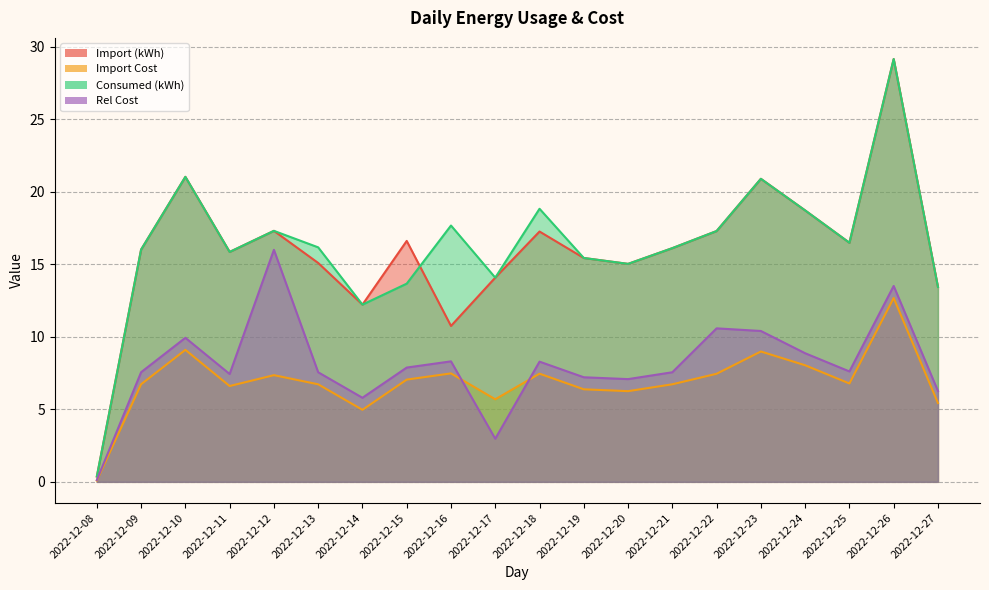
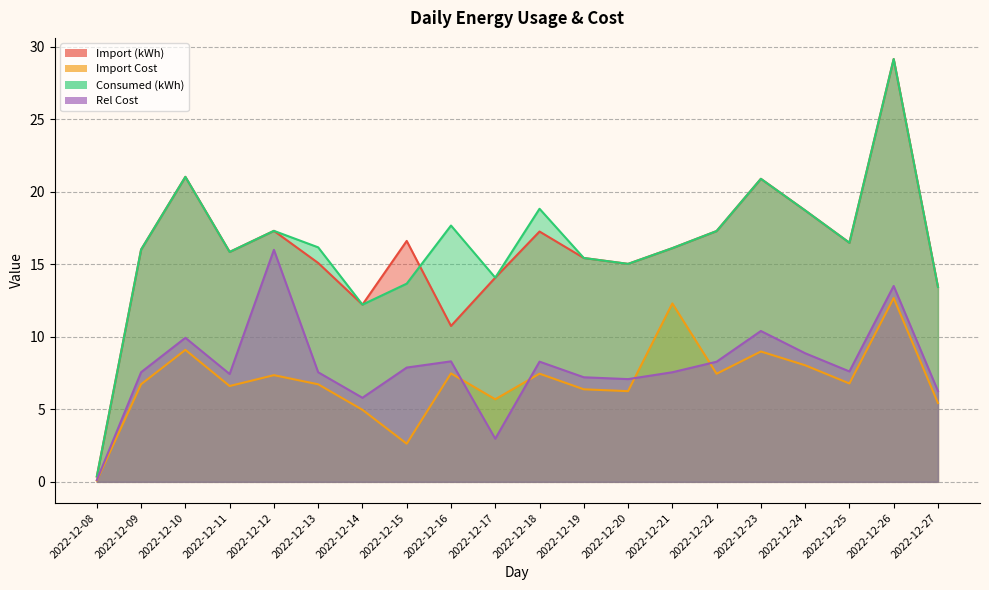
  {
    "Import (kWh)": {
      "2022-12-13": 15.1,
      "2022-12-15": 16.6,
      "2022-12-16": 10.8,
      "2022-12-18": 17.3
    },
    "Import Cost": {
      "2022-12-09": 6.7,
      "2022-12-10": 9.1,
      "2022-12-11": 6.6,
      "2022-12-12": 7.4,
      "2022-12-13": 6.7,
      "2022-12-14": 5.0,
-     "2022-12-15": 7.1,
+     "2022-12-15": 2.6,
      "2022-12-16": 7.5,
      "2022-12-17": 5.7,
      "2022-12-18": 7.5,
      "2022-12-19": 6.4,
      "2022-12-20": 6.3,
-     "2022-12-21": 6.7,
+     "2022-12-21": 12.3,
      "2022-12-22": 7.5,
      "2022-12-23": 9.0,
      "2022-12-24": 8.0,
      "2022-12-25": 6.8,
      "2022-12-26": 12.7,
      "2022-12-27": 5.4
    },
    "Consumed (kWh)": {
      "2022-12-13": 16.2,
      "2022-12-15": 13.7,
      "2022-12-16": 17.7,
      "2022-12-18": 18.8
    },
    "Rel Cost": {
      "2022-12-09": 7.6,
      "2022-12-10": 9.9,
      "2022-12-11": 7.4,
      "2022-12-12": 16.0,
      "2022-12-13": 7.6,
      "2022-12-14": 5.8,
      "2022-12-15": 7.9,
      "2022-12-16": 8.3,
      "2022-12-17": 3.0,
      "2022-12-18": 8.3,
      "2022-12-19": 7.2,
      "2022-12-20": 7.1,
      "2022-12-21": 7.6,
-     "2022-12-22": 10.6,
+     "2022-12-22": 8.3,
      "2022-12-23": 10.4,
      "2022-12-24": 8.9,
      "2022-12-25": 7.6,
      "2022-12-26": 13.5,
      "2022-12-27": 6.3
    }
  }
